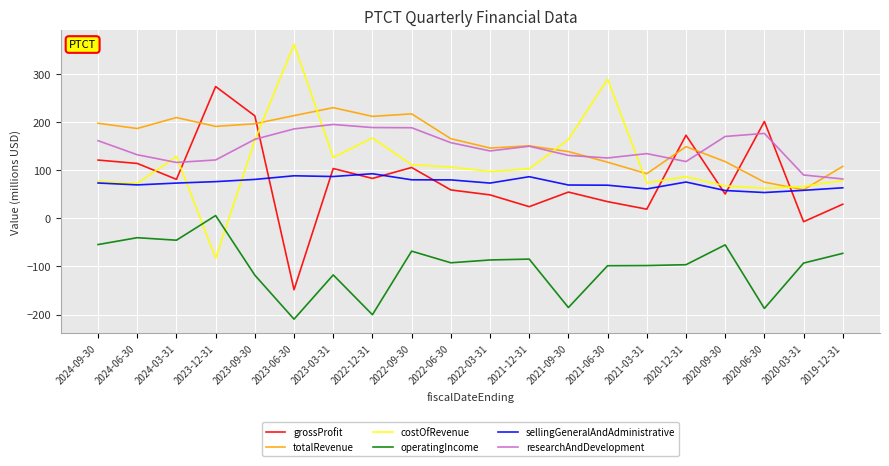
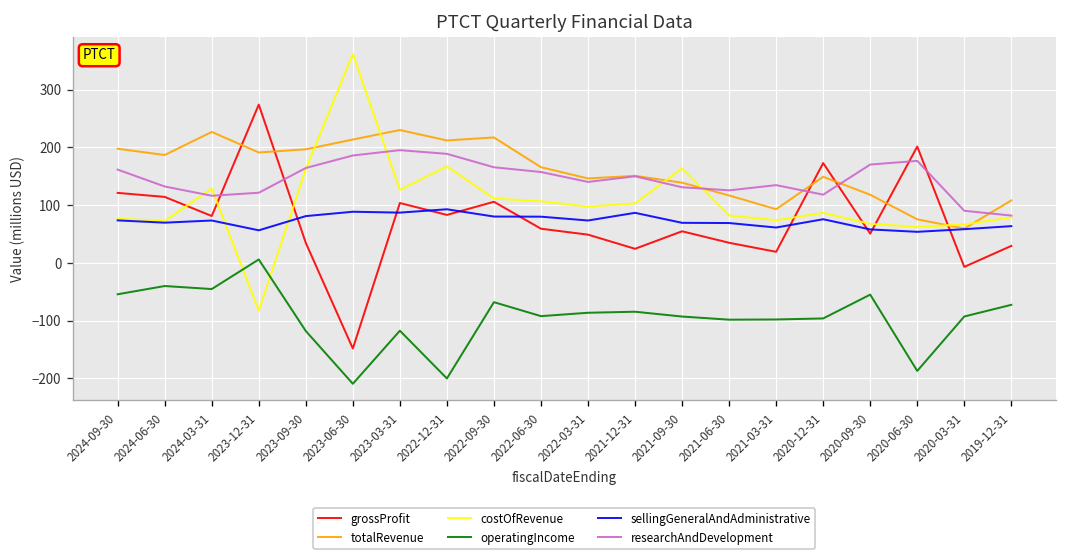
  {
    "grossProfit": {
      "2024-09-30": 120,
      "2024-06-30": 110,
      "2024-03-31": 80,
      "2023-12-31": 270,
-     "2023-09-30": 210,
+     "2023-09-30": 30,
      "2023-06-30": -150,
      "2023-03-31": 100,
      "2022-12-31": 80,
      "2022-09-30": 110,
      "2022-06-30": 60,
      "2022-03-31": 50,
      "2021-12-31": 20,
      "2021-09-30": 50,
      "2021-06-30": 30,
      "2021-03-31": 20,
      "2020-12-31": 170,
      "2020-09-30": 50,
      "2020-06-30": 200,
      "2020-03-31": -10,
      "2019-12-31": 30
    },
    "totalRevenue": {
      "2024-09-30": 200,
      "2024-06-30": 190,
-     "2024-03-31": 210,
+     "2024-03-31": 230,
      "2023-12-31": 190,
      "2023-09-30": 200,
      "2023-06-30": 210,
      "2023-03-31": 230,
      "2022-12-31": 210,
      "2022-09-30": 220,
      "2022-06-30": 170,
      "2022-03-31": 150,
      "2021-09-30": 140,
      "2021-06-30": 120,
      "2021-03-31": 90,
      "2020-12-31": 150,
      "2020-09-30": 120,
      "2020-06-30": 80,
      "2019-12-31": 110
    },
    "costOfRevenue": {
      "2024-03-31": 130,
      "2023-12-31": -80,
      "2023-06-30": 360,
      "2023-03-31": 130,
      "2022-12-31": 170,
      "2022-09-30": 110,
      "2022-06-30": 110,
      "2022-03-31": 100,
      "2021-12-31": 100,
      "2021-09-30": 160,
-     "2021-06-30": 290,
+     "2021-06-30": 80,
      "2021-03-31": 70,
      "2020-12-31": 90,
      "2020-09-30": 70,
      "2020-06-30": 60,
      "2020-03-31": 70
    },
    "operatingIncome": {
      "2024-09-30": -50,
      "2024-06-30": -40,
      "2024-03-31": -50,
      "2023-12-31": 10,
      "2023-09-30": -120,
      "2023-06-30": -210,
      "2023-03-31": -120,
      "2022-12-31": -200,
      "2022-09-30": -70,
      "2022-06-30": -90,
      "2022-03-31": -90,
      "2021-12-31": -80,
-     "2021-09-30": -190,
+     "2021-09-30": -90,
      "2021-06-30": -100,
      "2021-03-31": -100,
      "2020-12-31": -100,
      "2020-09-30": -60,
      "2020-06-30": -190,
      "2020-03-31": -90,
      "2019-12-31": -70
    },
    "sellingGeneralAndAdministrative": {
      "2024-03-31": 70,
-     "2023-12-31": 80,
+     "2023-12-31": 60,
      "2023-09-30": 80,
      "2023-06-30": 90,
      "2023-03-31": 90,
      "2022-12-31": 90,
      "2022-09-30": 80,
      "2022-06-30": 80,
      "2022-03-31": 70,
      "2021-12-31": 90,
      "2021-09-30": 70,
      "2021-06-30": 70,
      "2021-03-31": 60,
      "2020-12-31": 80,
      "2020-09-30": 60,
      "2020-06-30": 50,
      "2019-12-31": 60
    },
    "researchAndDevelopment": {
      "2024-09-30": 160,
      "2024-06-30": 130,
      "2024-03-31": 120,
      "2023-12-31": 120,
      "2023-06-30": 190,
      "2023-03-31": 200,
      "2022-12-31": 190,
-     "2022-09-30": 190,
+     "2022-09-30": 170,
      "2022-06-30": 160,
      "2022-03-31": 140,
      "2021-09-30": 130,
      "2021-06-30": 130,
      "2021-03-31": 130,
      "2020-12-31": 120,
      "2020-09-30": 170,
      "2020-06-30": 180,
      "2020-03-31": 90
    }
  }
